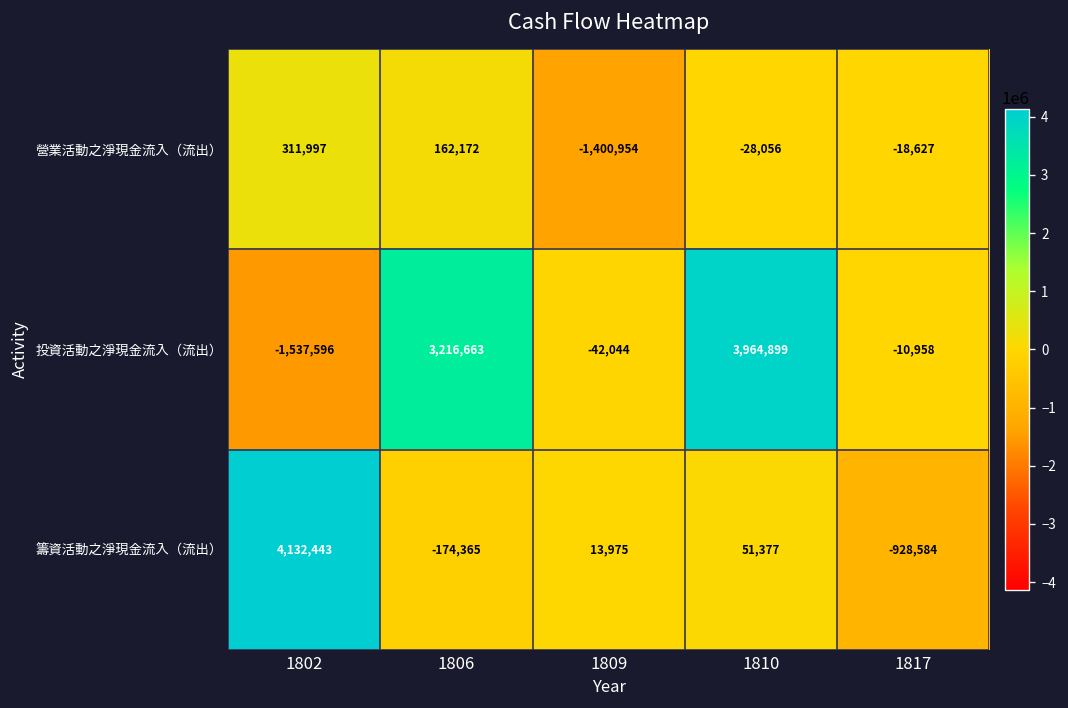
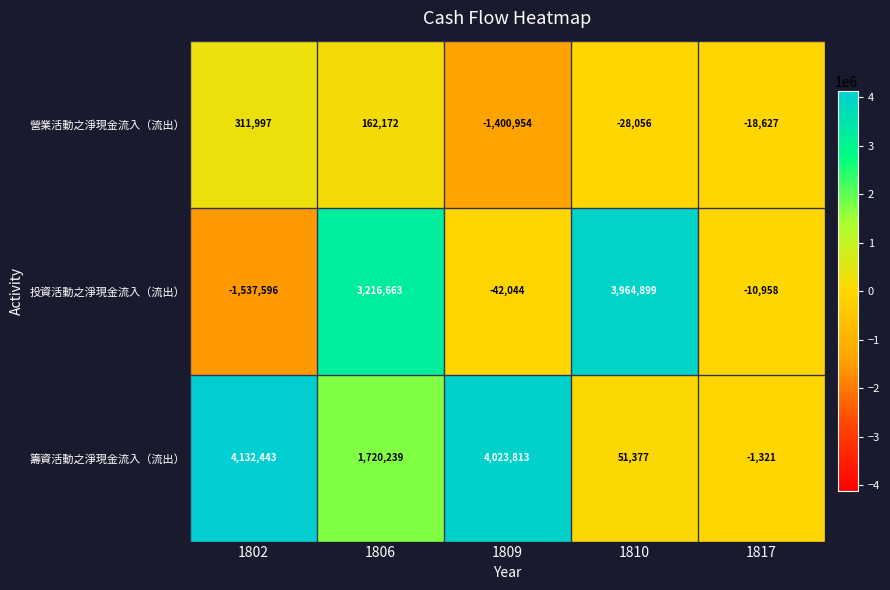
  {
    "營業活動之淨現金流入（流出）": {
      "1802": "311,997",
      "1806": "162,172",
      "1809": "-1,400,954",
      "1810": "-28,056",
      "1817": "-18,627"
    },
    "投資活動之淨現金流入（流出）": {
      "1802": "-1,537,596",
      "1806": "3,216,663",
      "1809": "-42,044",
      "1810": "3,964,899",
      "1817": "-10,958"
    },
    "籌資活動之淨現金流入（流出）": {
      "1802": "4,132,443",
-     "1806": "-174,365",
-     "1809": "13,975",
+     "1806": "1,720,239",
+     "1809": "4,023,813",
      "1810": "51,377",
-     "1817": "-928,584"
+     "1817": "-1,321"
    }
  }
